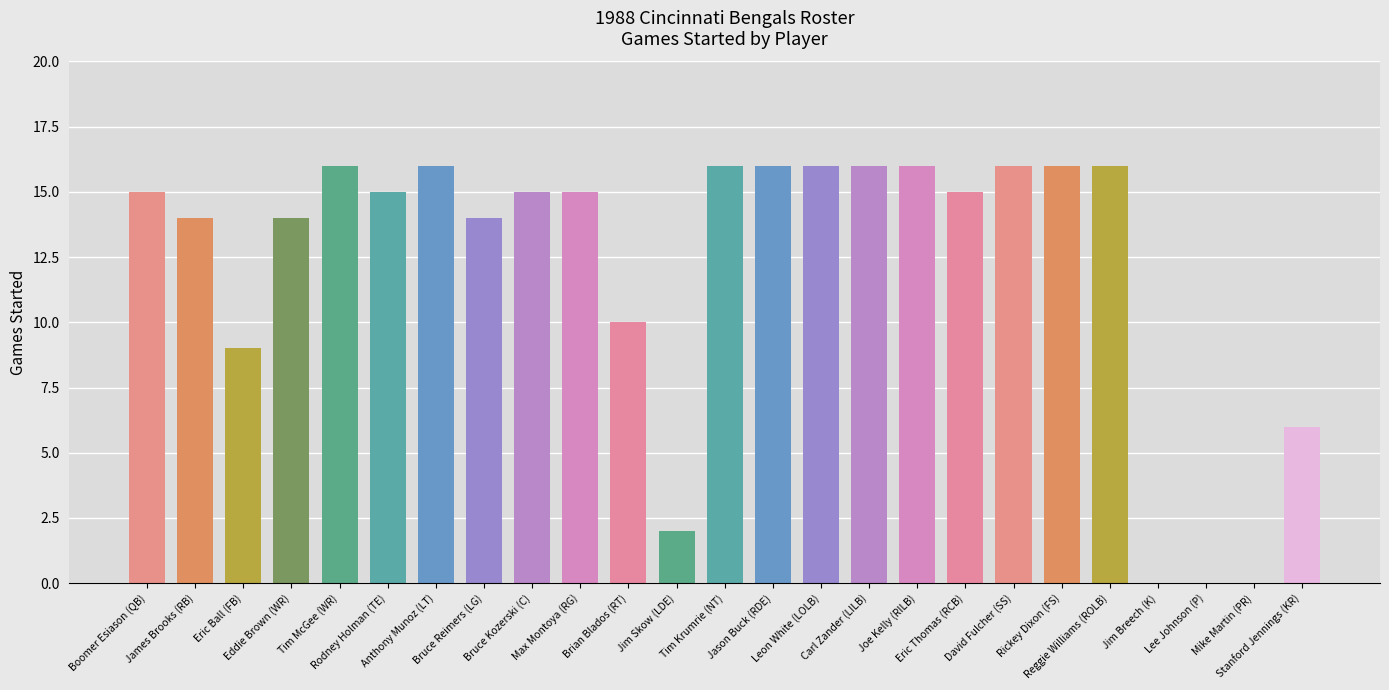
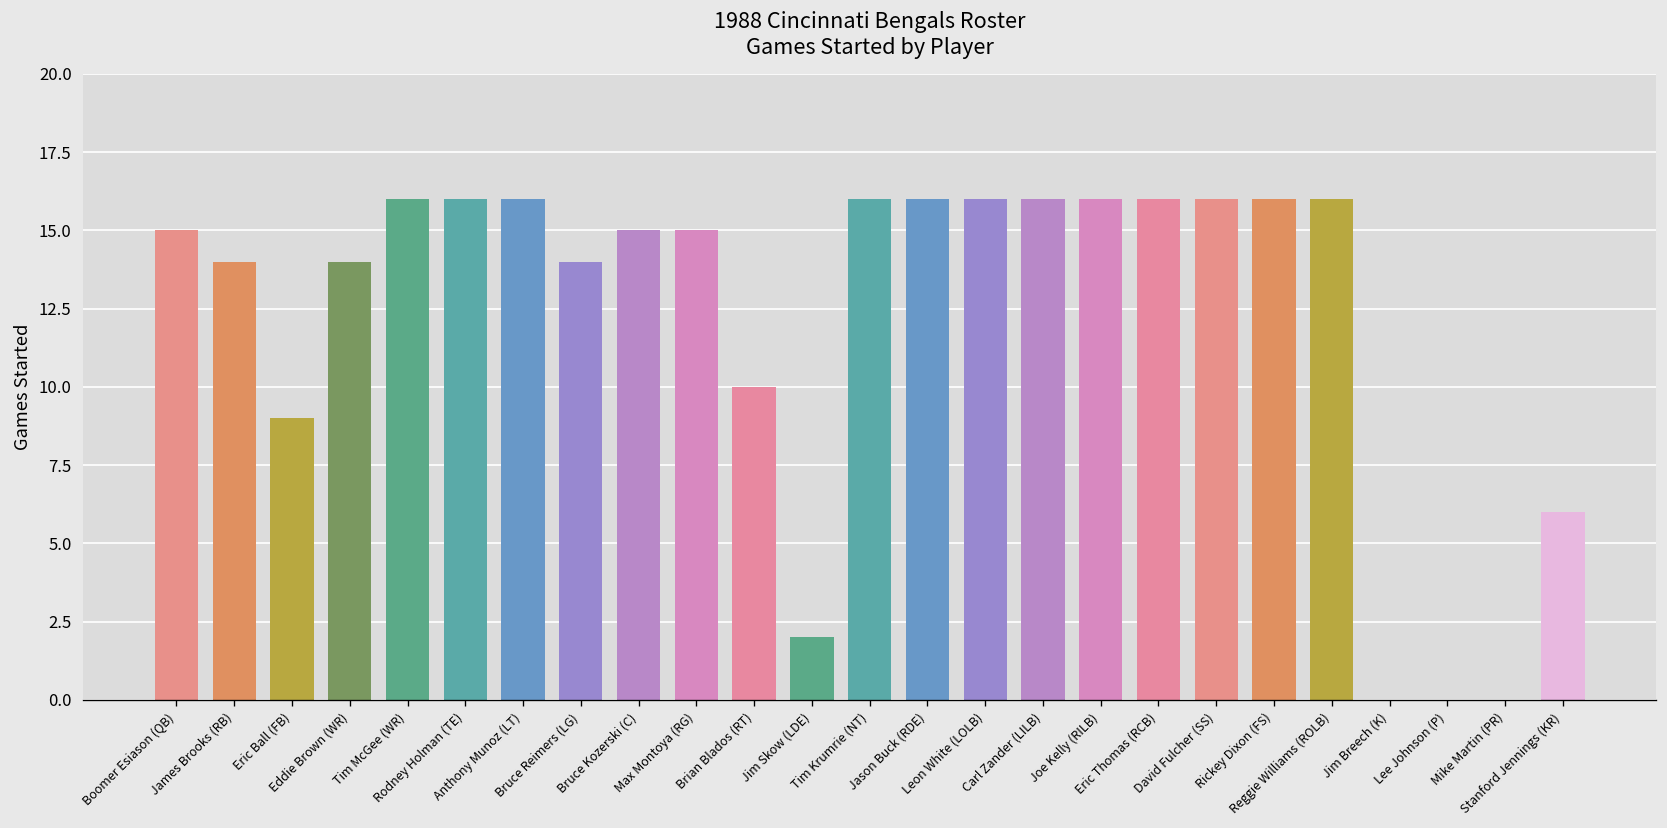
  {
    "Boomer Esiason (QB)": 15,
    "James Brooks (RB)": 14,
    "Eric Ball (FB)": 9,
    "Eddie Brown (WR)": 14,
    "Tim McGee (WR)": 16,
-   "Rodney Holman (TE)": 15,
+   "Rodney Holman (TE)": 16,
    "Anthony Munoz (LT)": 16,
    "Bruce Reimers (LG)": 14,
    "Bruce Kozerski (C)": 15,
    "Max Montoya (RG)": 15,
    "Brian Blados (RT)": 10,
    "Jim Skow (LDE)": 2,
    "Tim Krumrie (NT)": 16,
    "Jason Buck (RDE)": 16,
    "Leon White (LOLB)": 16,
    "Carl Zander (LILB)": 16,
    "Joe Kelly (RILB)": 16,
-   "Eric Thomas (RCB)": 15,
+   "Eric Thomas (RCB)": 16,
    "David Fulcher (SS)": 16,
    "Rickey Dixon (FS)": 16,
    "Reggie Williams (ROLB)": 16,
    "Jim Breech (K)": 0,
    "Lee Johnson (P)": 0,
    "Mike Martin (PR)": 0,
    "Stanford Jennings (KR)": 6
  }
